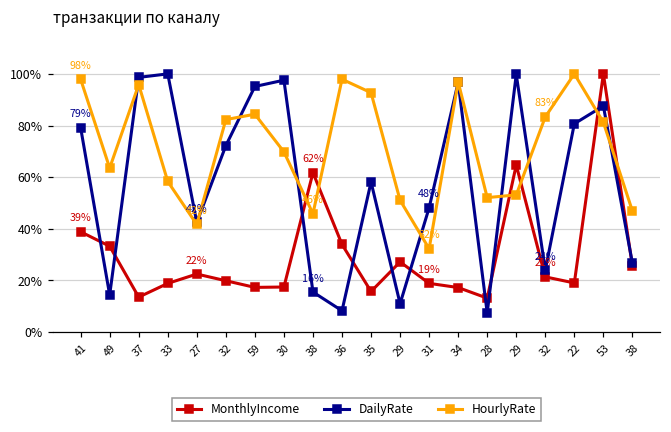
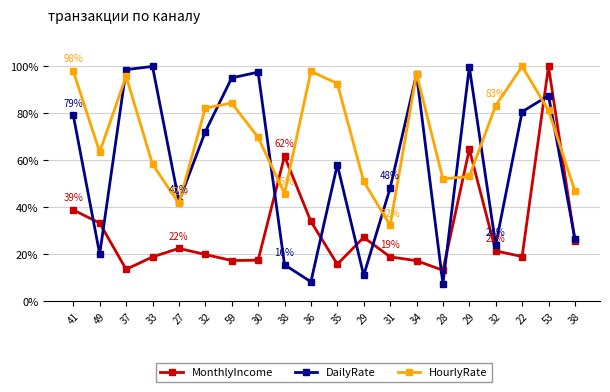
  {
    "MonthlyIncome": {
      "41": "39%",
      "27": "22%",
      "31": "19%"
    },
    "DailyRate": {
-     "49": "14%",
+     "49": "20%",
      "37": "99%",
      "33": "100%",
      "59": "95%",
      "30": "98%",
      "36": "8%",
      "35": "58%",
      "28": "7%",
      "22": "81%",
      "53": "88%"
    },
    "HourlyRate": {
      "41": "98%",
      "31": "32%"
    }
  }
